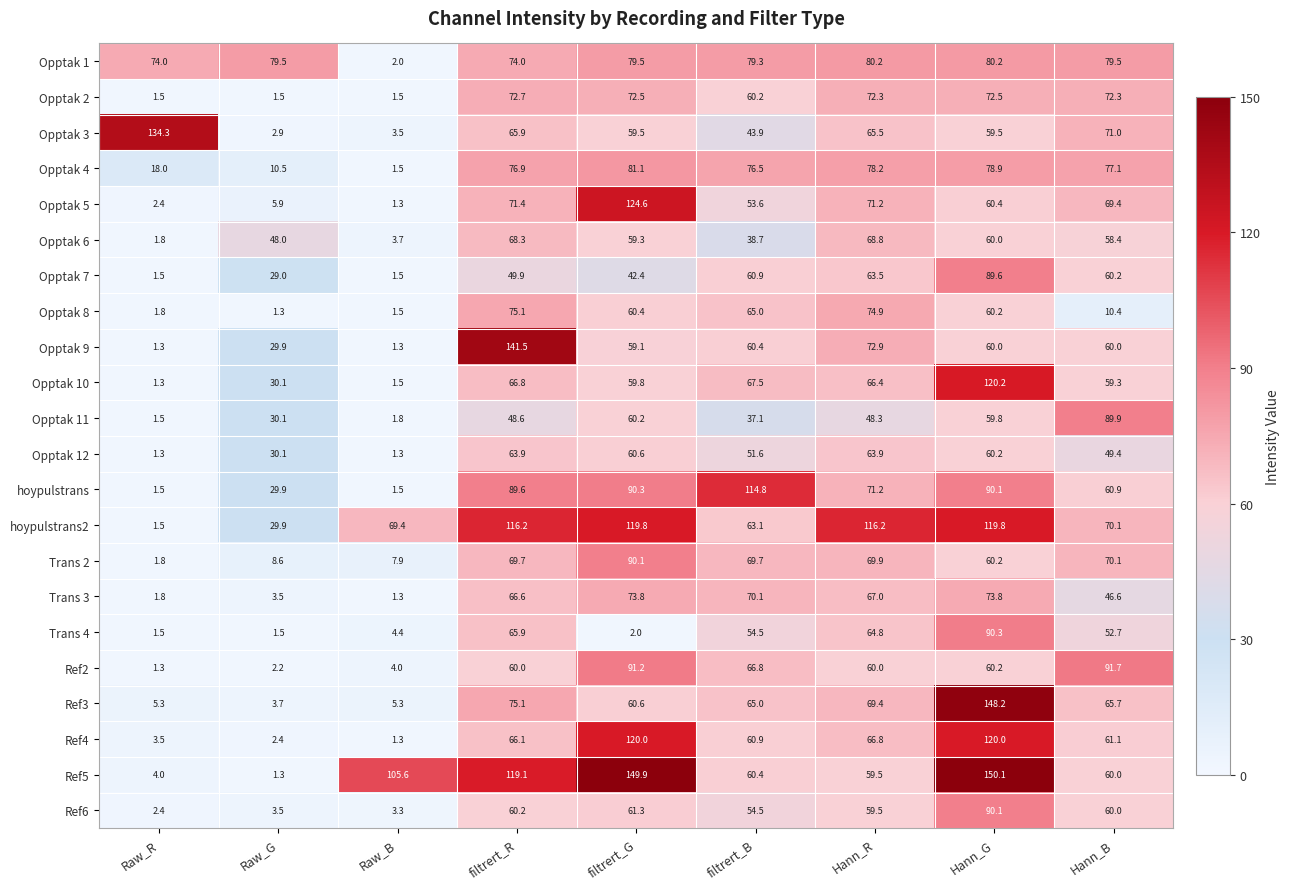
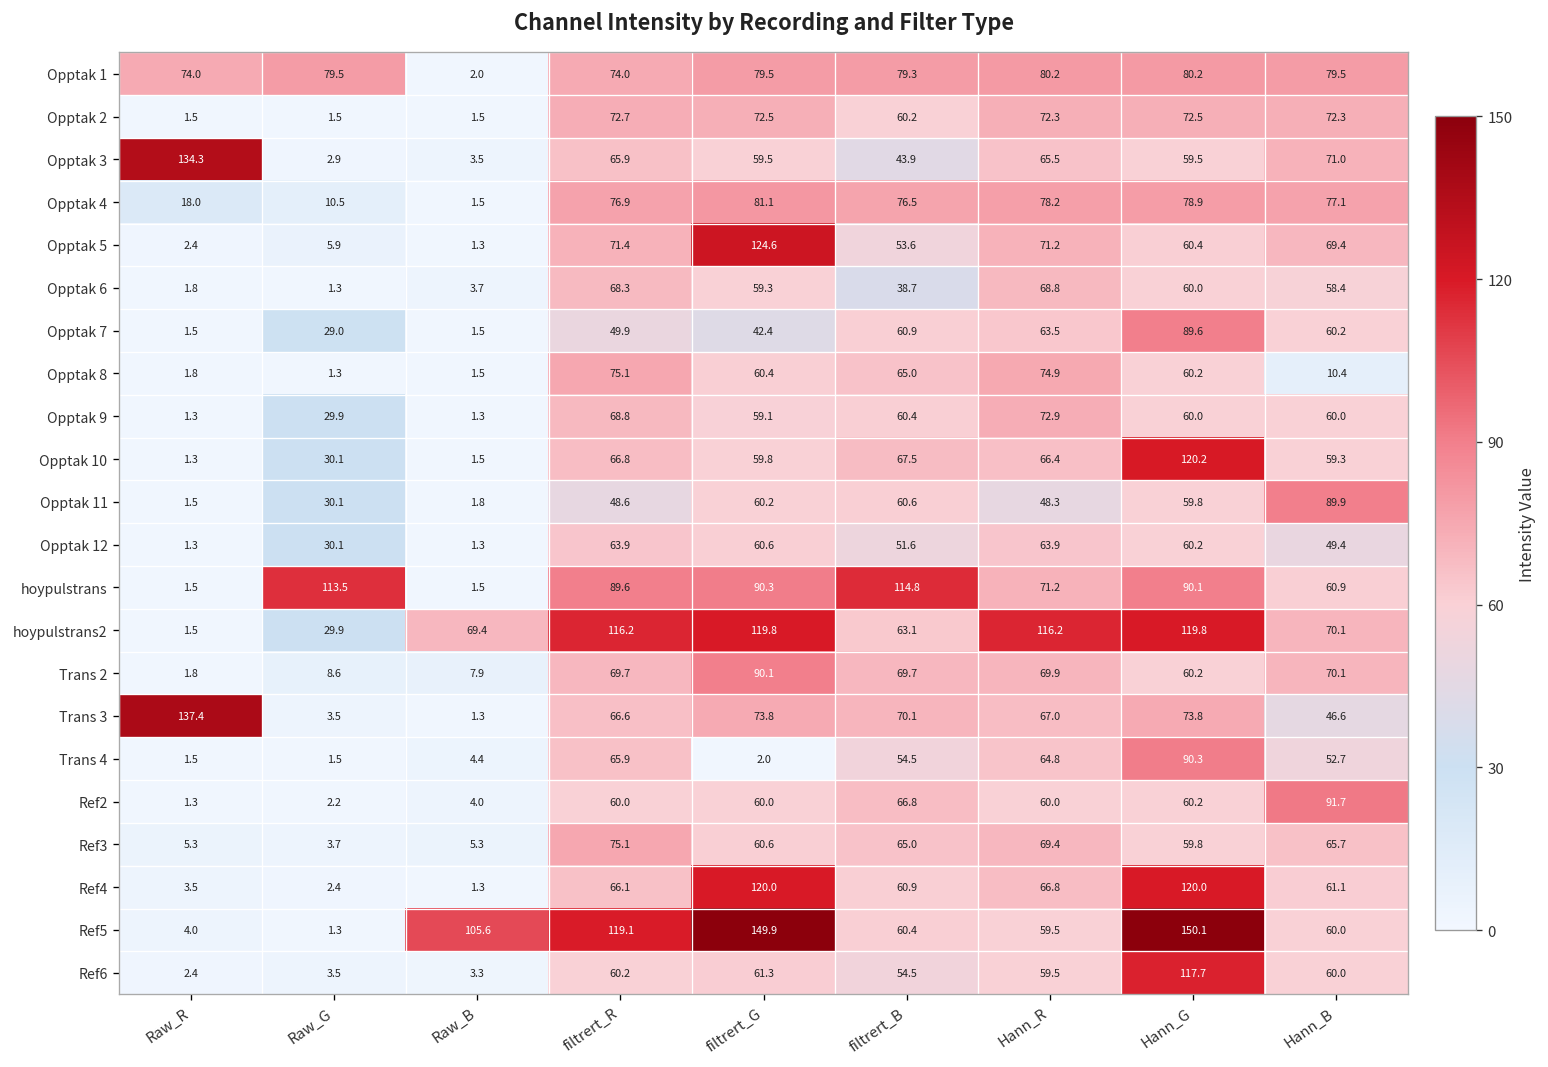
  {
    "Opptak 1": {
      "Raw_R": 74.0,
      "Raw_G": 79.5,
      "Raw_B": 2.0,
      "filtrert_R": 74.0,
      "filtrert_G": 79.5,
      "filtrert_B": 79.3,
      "Hann_R": 80.2,
      "Hann_G": 80.2,
      "Hann_B": 79.5
    },
    "Opptak 2": {
      "Raw_R": 1.5,
      "Raw_G": 1.5,
      "Raw_B": 1.5,
      "filtrert_R": 72.7,
      "filtrert_G": 72.5,
      "filtrert_B": 60.2,
      "Hann_R": 72.3,
      "Hann_G": 72.5,
      "Hann_B": 72.3
    },
    "Opptak 3": {
      "Raw_R": 134.3,
      "Raw_G": 2.9,
      "Raw_B": 3.5,
      "filtrert_R": 65.9,
      "filtrert_G": 59.5,
      "filtrert_B": 43.9,
      "Hann_R": 65.5,
      "Hann_G": 59.5,
      "Hann_B": 71.0
    },
    "Opptak 4": {
      "Raw_R": 18.0,
      "Raw_G": 10.5,
      "Raw_B": 1.5,
      "filtrert_R": 76.9,
      "filtrert_G": 81.1,
      "filtrert_B": 76.5,
      "Hann_R": 78.2,
      "Hann_G": 78.9,
      "Hann_B": 77.1
    },
    "Opptak 5": {
      "Raw_R": 2.4,
      "Raw_G": 5.9,
      "Raw_B": 1.3,
      "filtrert_R": 71.4,
      "filtrert_G": 124.6,
      "filtrert_B": 53.6,
      "Hann_R": 71.2,
      "Hann_G": 60.4,
      "Hann_B": 69.4
    },
    "Opptak 6": {
      "Raw_R": 1.8,
-     "Raw_G": 48.0,
+     "Raw_G": 1.3,
      "Raw_B": 3.7,
      "filtrert_R": 68.3,
      "filtrert_G": 59.3,
      "filtrert_B": 38.7,
      "Hann_R": 68.8,
      "Hann_G": 60.0,
      "Hann_B": 58.4
    },
    "Opptak 7": {
      "Raw_R": 1.5,
      "Raw_G": 29.0,
      "Raw_B": 1.5,
      "filtrert_R": 49.9,
      "filtrert_G": 42.4,
      "filtrert_B": 60.9,
      "Hann_R": 63.5,
      "Hann_G": 89.6,
      "Hann_B": 60.2
    },
    "Opptak 8": {
      "Raw_R": 1.8,
      "Raw_G": 1.3,
      "Raw_B": 1.5,
      "filtrert_R": 75.1,
      "filtrert_G": 60.4,
      "filtrert_B": 65.0,
      "Hann_R": 74.9,
      "Hann_G": 60.2,
      "Hann_B": 10.4
    },
    "Opptak 9": {
      "Raw_R": 1.3,
      "Raw_G": 29.9,
      "Raw_B": 1.3,
-     "filtrert_R": 141.5,
+     "filtrert_R": 68.8,
      "filtrert_G": 59.1,
      "filtrert_B": 60.4,
      "Hann_R": 72.9,
      "Hann_G": 60.0,
      "Hann_B": 60.0
    },
    "Opptak 10": {
      "Raw_R": 1.3,
      "Raw_G": 30.1,
      "Raw_B": 1.5,
      "filtrert_R": 66.8,
      "filtrert_G": 59.8,
      "filtrert_B": 67.5,
      "Hann_R": 66.4,
      "Hann_G": 120.2,
      "Hann_B": 59.3
    },
    "Opptak 11": {
      "Raw_R": 1.5,
      "Raw_G": 30.1,
      "Raw_B": 1.8,
      "filtrert_R": 48.6,
      "filtrert_G": 60.2,
-     "filtrert_B": 37.1,
+     "filtrert_B": 60.6,
      "Hann_R": 48.3,
      "Hann_G": 59.8,
      "Hann_B": 89.9
    },
    "Opptak 12": {
      "Raw_R": 1.3,
      "Raw_G": 30.1,
      "Raw_B": 1.3,
      "filtrert_R": 63.9,
      "filtrert_G": 60.6,
      "filtrert_B": 51.6,
      "Hann_R": 63.9,
      "Hann_G": 60.2,
      "Hann_B": 49.4
    },
    "hoypulstrans": {
      "Raw_R": 1.5,
-     "Raw_G": 29.9,
+     "Raw_G": 113.5,
      "Raw_B": 1.5,
      "filtrert_R": 89.6,
      "filtrert_G": 90.3,
      "filtrert_B": 114.8,
      "Hann_R": 71.2,
      "Hann_G": 90.1,
      "Hann_B": 60.9
    },
    "hoypulstrans2": {
      "Raw_R": 1.5,
      "Raw_G": 29.9,
      "Raw_B": 69.4,
      "filtrert_R": 116.2,
      "filtrert_G": 119.8,
      "filtrert_B": 63.1,
      "Hann_R": 116.2,
      "Hann_G": 119.8,
      "Hann_B": 70.1
    },
    "Trans 2": {
      "Raw_R": 1.8,
      "Raw_G": 8.6,
      "Raw_B": 7.9,
      "filtrert_R": 69.7,
      "filtrert_G": 90.1,
      "filtrert_B": 69.7,
      "Hann_R": 69.9,
      "Hann_G": 60.2,
      "Hann_B": 70.1
    },
    "Trans 3": {
-     "Raw_R": 1.8,
+     "Raw_R": 137.4,
      "Raw_G": 3.5,
      "Raw_B": 1.3,
      "filtrert_R": 66.6,
      "filtrert_G": 73.8,
      "filtrert_B": 70.1,
      "Hann_R": 67.0,
      "Hann_G": 73.8,
      "Hann_B": 46.6
    },
    "Trans 4": {
      "Raw_R": 1.5,
      "Raw_G": 1.5,
      "Raw_B": 4.4,
      "filtrert_R": 65.9,
      "filtrert_G": 2.0,
      "filtrert_B": 54.5,
      "Hann_R": 64.8,
      "Hann_G": 90.3,
      "Hann_B": 52.7
    },
    "Ref2": {
      "Raw_R": 1.3,
      "Raw_G": 2.2,
      "Raw_B": 4.0,
      "filtrert_R": 60.0,
-     "filtrert_G": 91.2,
+     "filtrert_G": 60.0,
      "filtrert_B": 66.8,
      "Hann_R": 60.0,
      "Hann_G": 60.2,
      "Hann_B": 91.7
    },
    "Ref3": {
      "Raw_R": 5.3,
      "Raw_G": 3.7,
      "Raw_B": 5.3,
      "filtrert_R": 75.1,
      "filtrert_G": 60.6,
      "filtrert_B": 65.0,
      "Hann_R": 69.4,
-     "Hann_G": 148.2,
+     "Hann_G": 59.8,
      "Hann_B": 65.7
    },
    "Ref4": {
      "Raw_R": 3.5,
      "Raw_G": 2.4,
      "Raw_B": 1.3,
      "filtrert_R": 66.1,
      "filtrert_G": 120.0,
      "filtrert_B": 60.9,
      "Hann_R": 66.8,
      "Hann_G": 120.0,
      "Hann_B": 61.1
    },
    "Ref5": {
      "Raw_R": 4.0,
      "Raw_G": 1.3,
      "Raw_B": 105.6,
      "filtrert_R": 119.1,
      "filtrert_G": 149.9,
      "filtrert_B": 60.4,
      "Hann_R": 59.5,
      "Hann_G": 150.1,
      "Hann_B": 60.0
    },
    "Ref6": {
      "Raw_R": 2.4,
      "Raw_G": 3.5,
      "Raw_B": 3.3,
      "filtrert_R": 60.2,
      "filtrert_G": 61.3,
      "filtrert_B": 54.5,
      "Hann_R": 59.5,
-     "Hann_G": 90.1,
+     "Hann_G": 117.7,
      "Hann_B": 60.0
    }
  }
